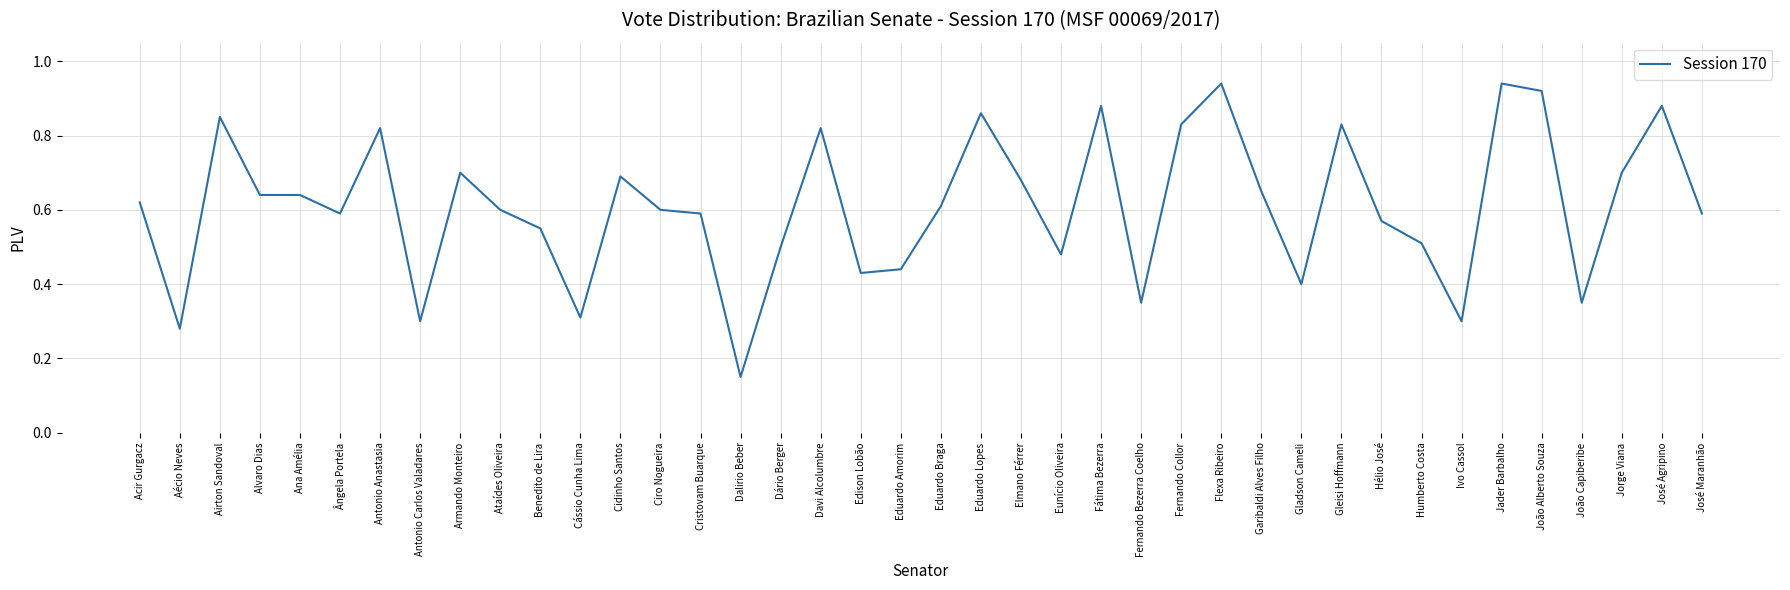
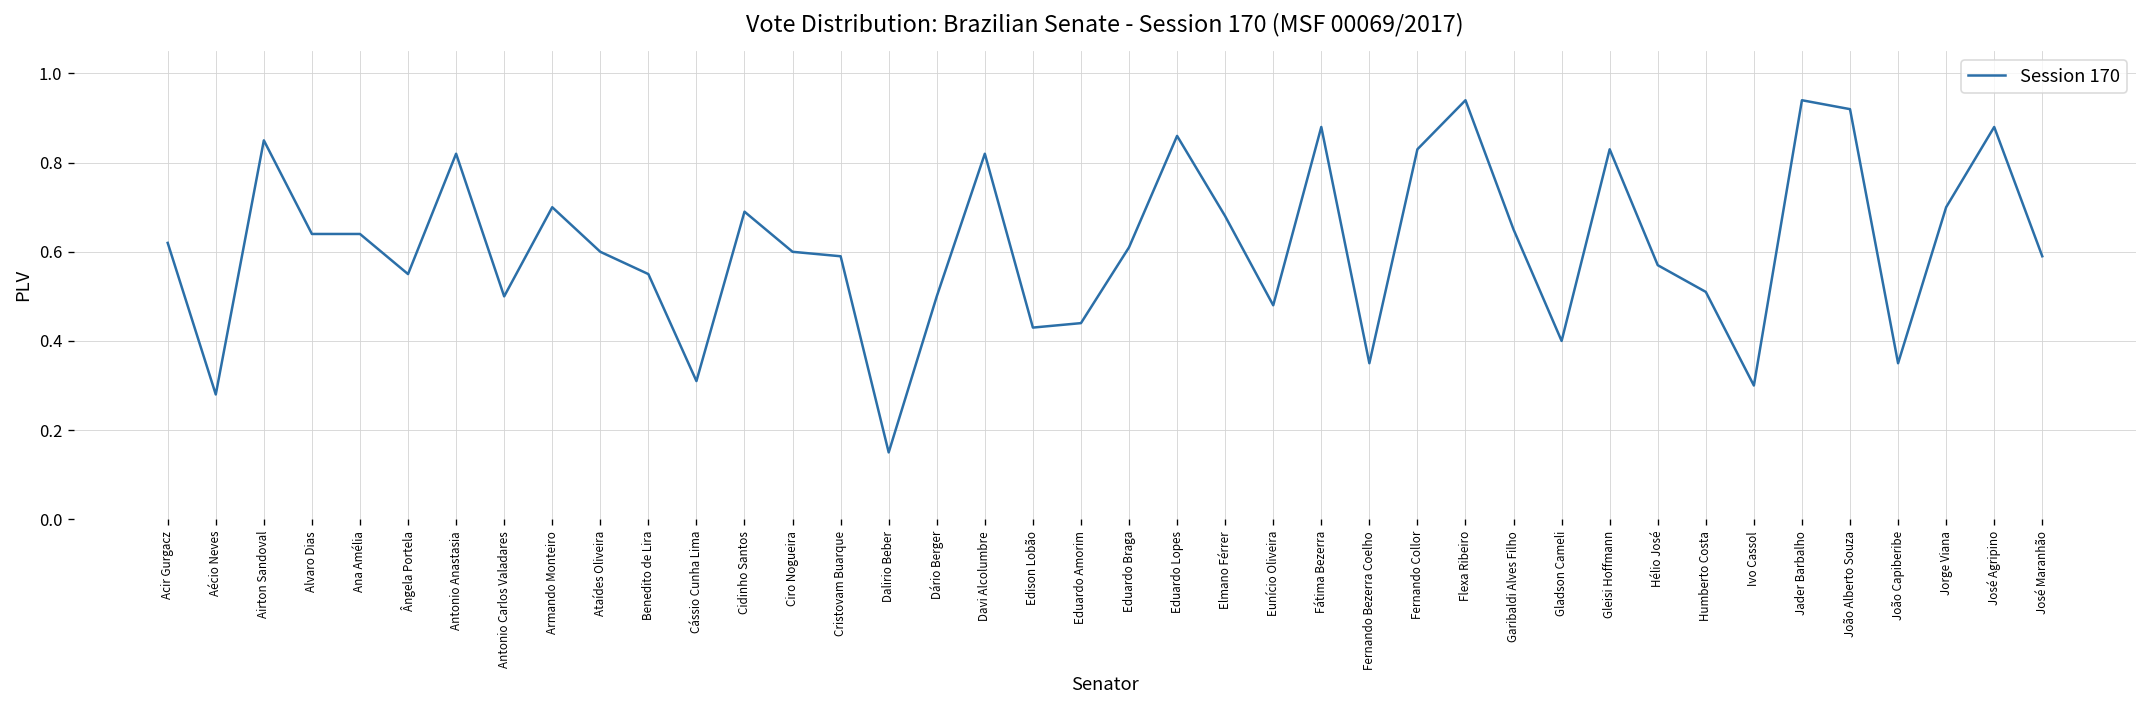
  {
    "Acir Gurgacz": 0.62,
    "Aécio Neves": 0.28,
    "Airton Sandoval": 0.85,
    "Alvaro Dias": 0.64,
    "Ana Amélia": 0.64,
-   "Ângela Portela": 0.59,
+   "Ângela Portela": 0.55,
    "Antonio Anastasia": 0.82,
-   "Antonio Carlos Valadares": 0.3,
+   "Antonio Carlos Valadares": 0.5,
    "Armando Monteiro": 0.70,
    "Ataídes Oliveira": 0.60,
    "Benedito de Lira": 0.55,
    "Cássio Cunha Lima": 0.31,
    "Cidinho Santos": 0.69,
    "Ciro Nogueira": 0.60,
    "Cristovam Buarque": 0.59,
    "Dalirio Beber": 0.15,
    "Dário Berger": 0.50,
    "Davi Alcolumbre": 0.82,
    "Edison Lobão": 0.43,
    "Eduardo Amorim": 0.44,
    "Eduardo Braga": 0.61,
    "Eduardo Lopes": 0.86,
    "Elmano Férrer": 0.68,
    "Eunício Oliveira": 0.48,
    "Fátima Bezerra": 0.88,
    "Fernando Bezerra Coelho": 0.35,
    "Fernando Collor": 0.83,
    "Flexa Ribeiro": 0.94,
    "Garibaldi Alves Filho": 0.65,
    "Gladson Cameli": 0.40,
    "Gleisi Hoffmann": 0.83,
    "Hélio José": 0.57,
    "Humberto Costa": 0.51,
    "Ivo Cassol": 0.30,
    "Jader Barbalho": 0.94,
    "João Alberto Souza": 0.92,
    "João Capiberibe": 0.35,
    "Jorge Viana": 0.70,
    "José Agripino": 0.88,
    "José Maranhão": 0.59
  }
